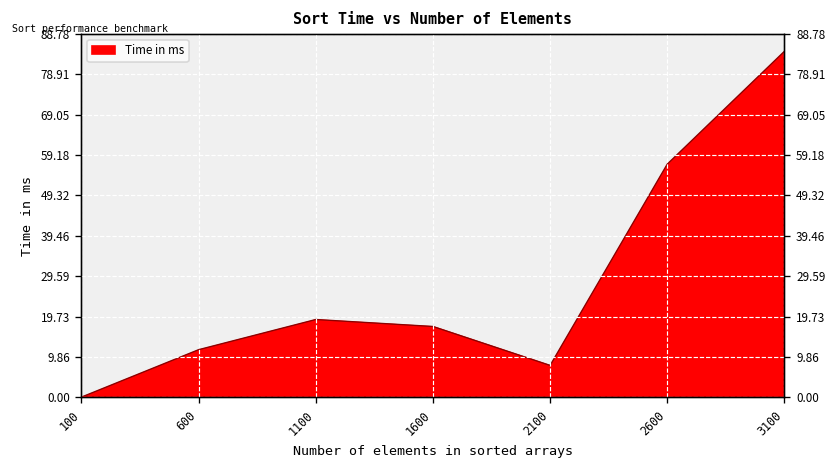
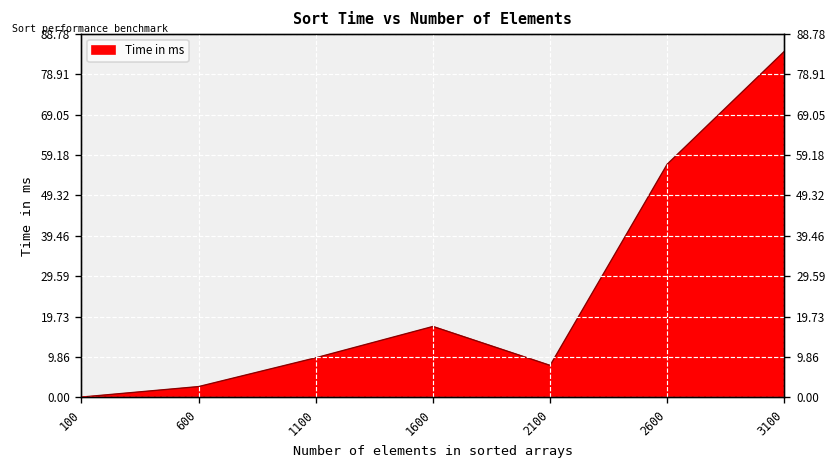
  {
    "100": 0,
-   "600": 12,
-   "1100": 19,
+   "600": 3,
+   "1100": 10,
    "1600": 17,
    "2100": 8,
    "2600": 57,
    "3100": 85
  }
